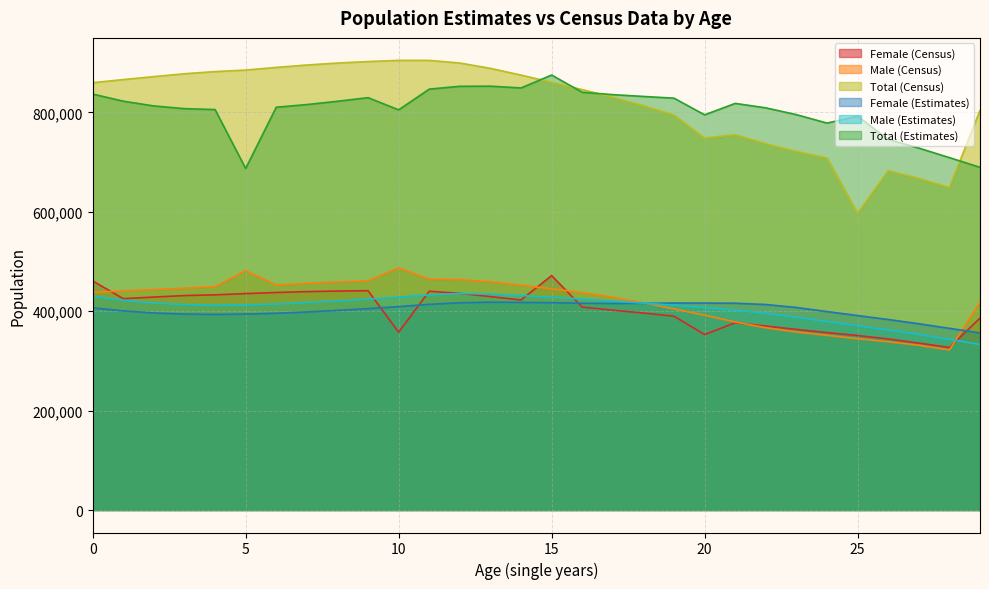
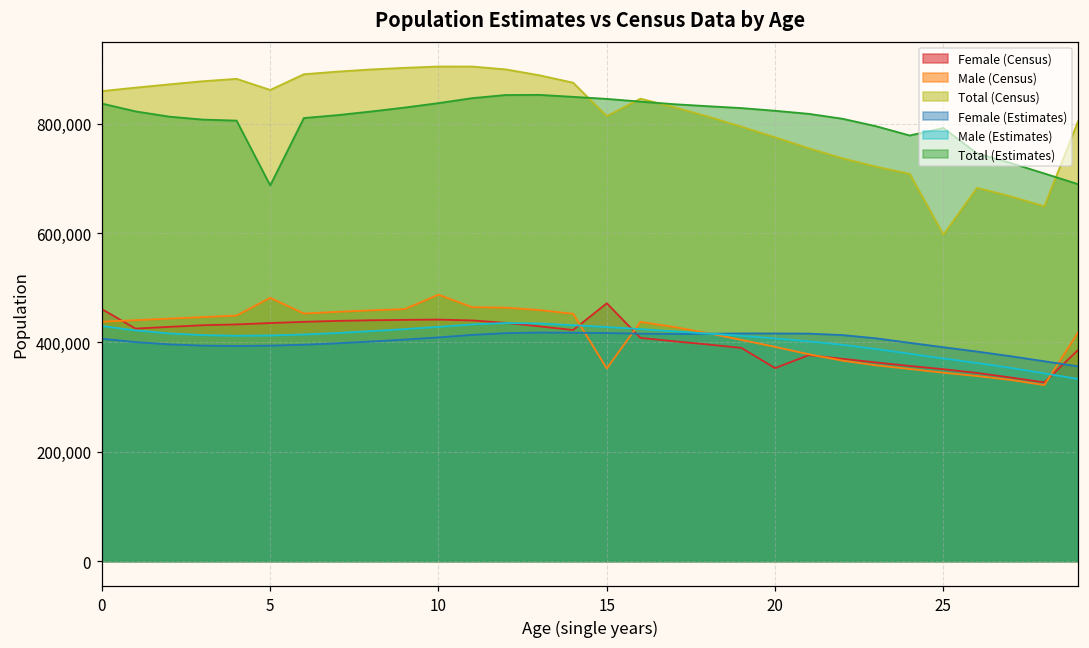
  {
    "Female (Census)": {
      "0": "460,000",
      "5": "440,000",
-     "10": "360,000",
+     "10": "440,000",
      "15": "470,000",
      "20": "350,000",
      "25": "350,000"
    },
    "Male (Census)": {
      "0": "440,000",
      "5": "480,000",
      "10": "490,000",
-     "15": "450,000",
+     "15": "350,000",
      "20": "390,000",
      "25": "340,000"
    },
    "Total (Census)": {
      "0": "860,000",
-     "5": "890,000",
+     "5": "860,000",
      "10": "900,000",
-     "15": "860,000",
-     "20": "750,000",
+     "15": "810,000",
+     "20": "780,000",
      "25": "600,000"
    },
    "Total (Estimates)": {
      "0": "840,000",
      "5": "690,000",
-     "10": "810,000",
-     "15": "880,000",
-     "20": "800,000"
+     "10": "840,000",
+     "15": "850,000",
+     "20": "820,000"
    }
  }
